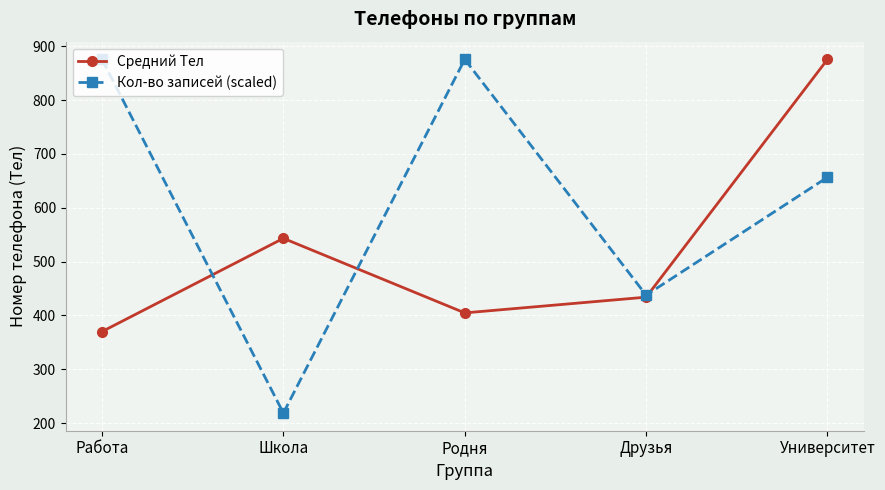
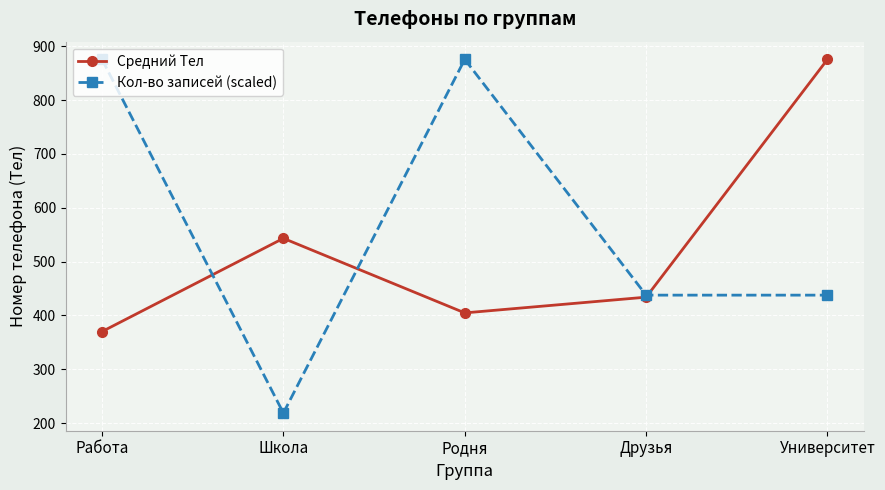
  {
    "Средний Тел": {
      "Работа": 370,
      "Школа": 540,
      "Родня": 400,
      "Университет": 880
    },
    "Кол-во записей (scaled)": {
      "Школа": 220,
      "Родня": 880,
-     "Университет": 660
+     "Университет": 440
    }
  }
